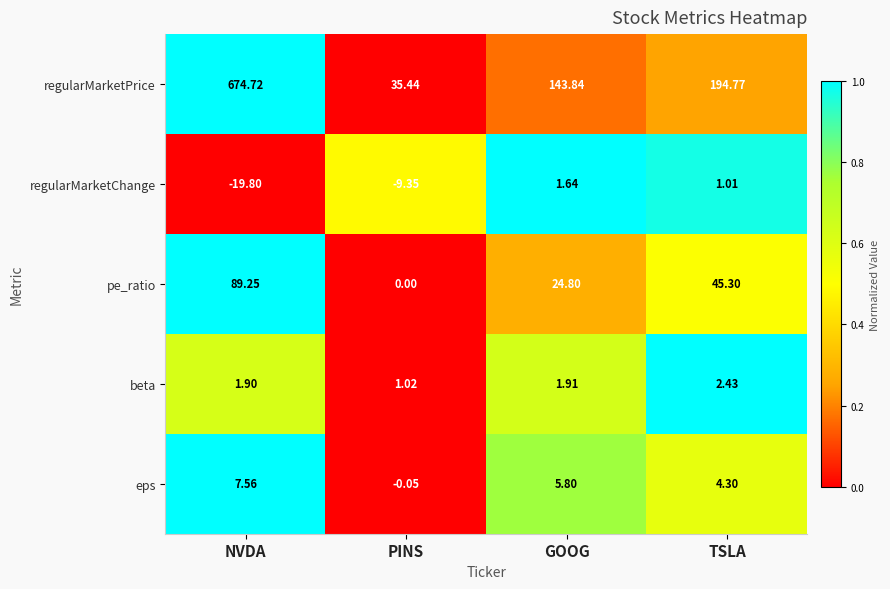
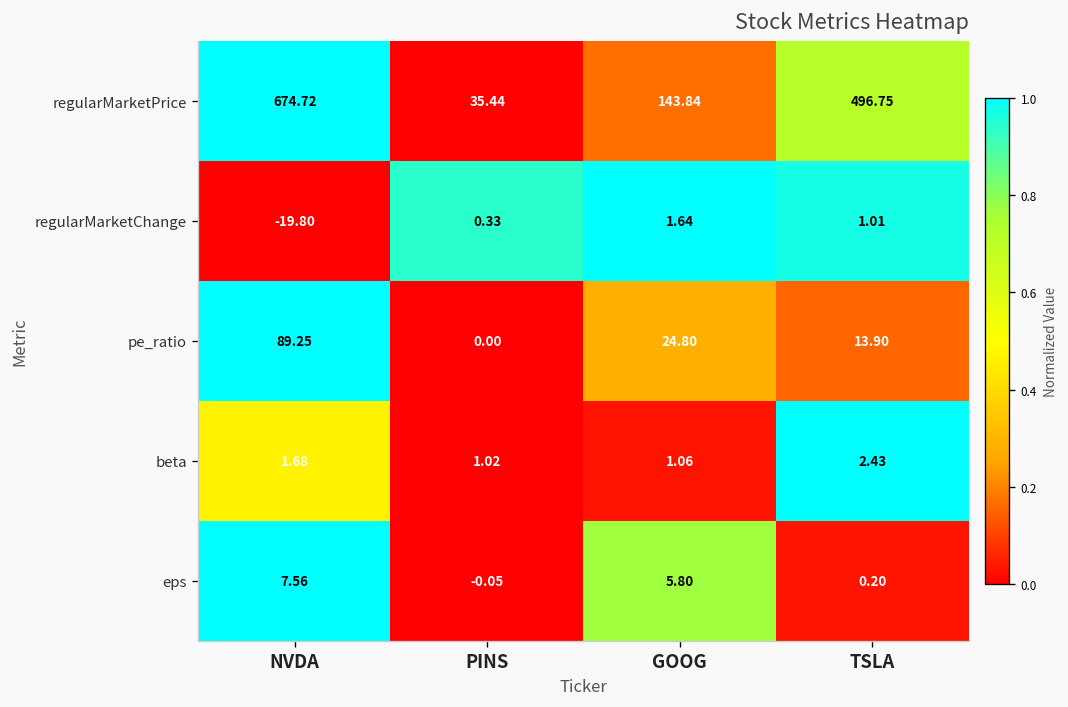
  {
    "regularMarketPrice": {
      "NVDA": 674.72,
      "PINS": 35.44,
      "GOOG": 143.84,
-     "TSLA": 194.77
+     "TSLA": 496.75
    },
    "regularMarketChange": {
      "NVDA": -19.80,
-     "PINS": -9.35,
+     "PINS": 0.33,
      "GOOG": 1.64,
      "TSLA": 1.01
    },
    "pe_ratio": {
      "NVDA": 89.25,
      "PINS": 0.00,
      "GOOG": 24.80,
-     "TSLA": 45.30
+     "TSLA": 13.90
    },
    "beta": {
-     "NVDA": 1.90,
+     "NVDA": 1.68,
      "PINS": 1.02,
-     "GOOG": 1.91,
+     "GOOG": 1.06,
      "TSLA": 2.43
    },
    "eps": {
      "NVDA": 7.56,
      "PINS": -0.05,
      "GOOG": 5.80,
-     "TSLA": 4.30
+     "TSLA": 0.20
    }
  }
